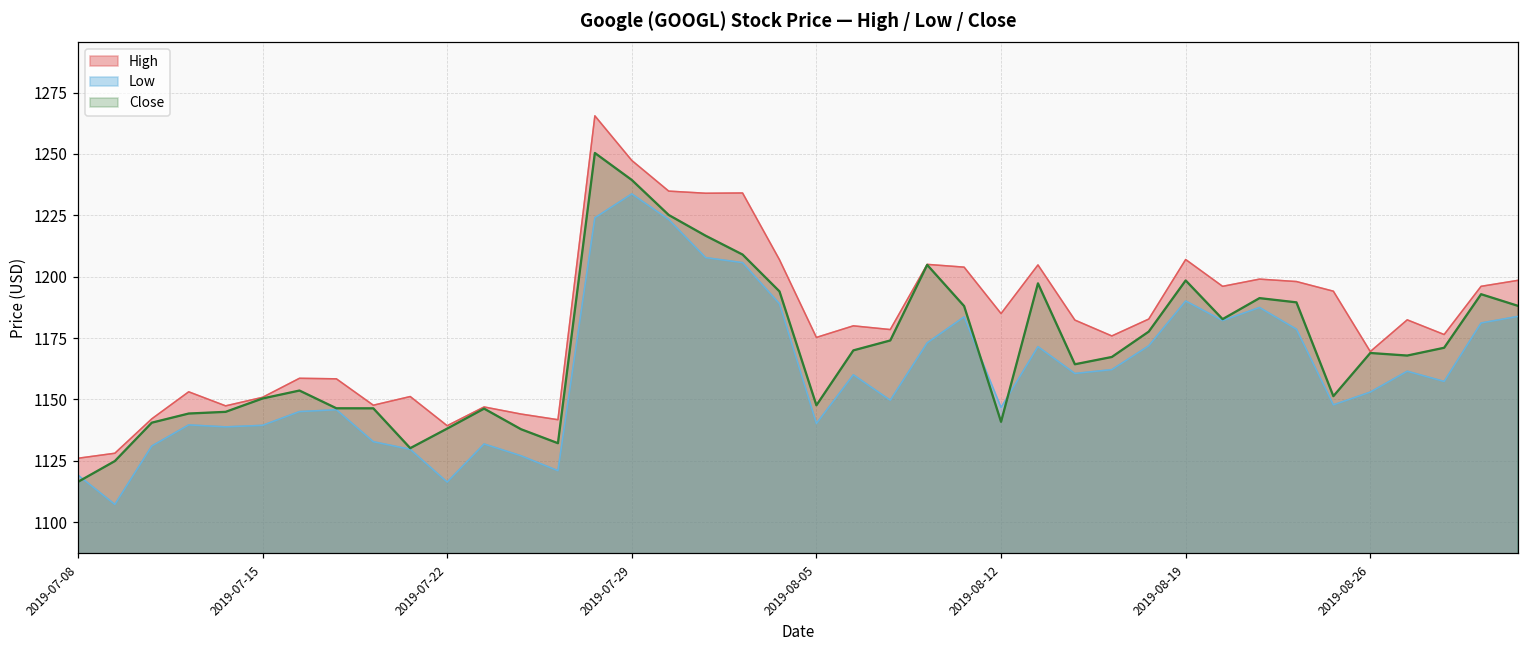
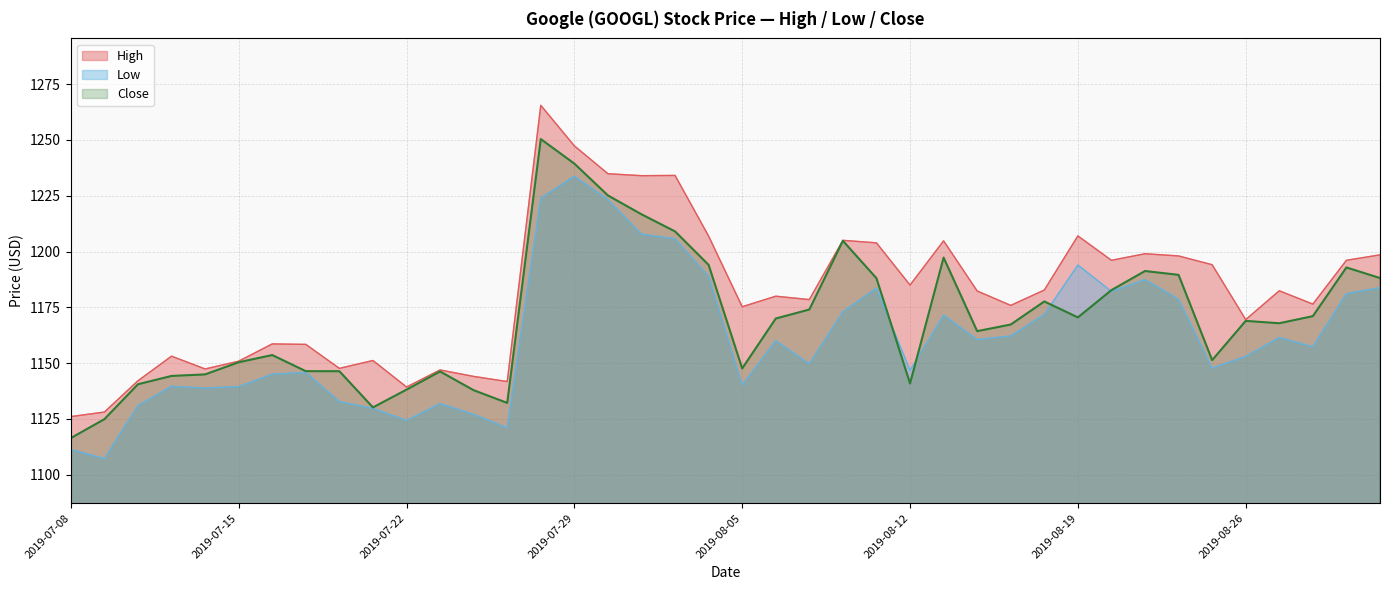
  {
    "High": {
      "2019-07-08": 1126,
      "2019-07-22": 1139,
      "2019-07-29": 1247,
      "2019-08-05": 1175,
      "2019-08-12": 1185,
      "2019-08-19": 1207
    },
    "Low": {
-     "2019-07-08": 1119,
+     "2019-07-08": 1111,
      "2019-07-15": 1139,
-     "2019-07-22": 1116,
+     "2019-07-22": 1124,
      "2019-07-29": 1234,
      "2019-08-05": 1140,
      "2019-08-12": 1147,
-     "2019-08-19": 1190,
+     "2019-08-19": 1194,
      "2019-08-26": 1153
    },
    "Close": {
      "2019-07-08": 1116,
      "2019-07-22": 1138,
      "2019-07-29": 1239,
      "2019-08-05": 1148,
      "2019-08-12": 1141,
-     "2019-08-19": 1198
+     "2019-08-19": 1170
    }
  }
